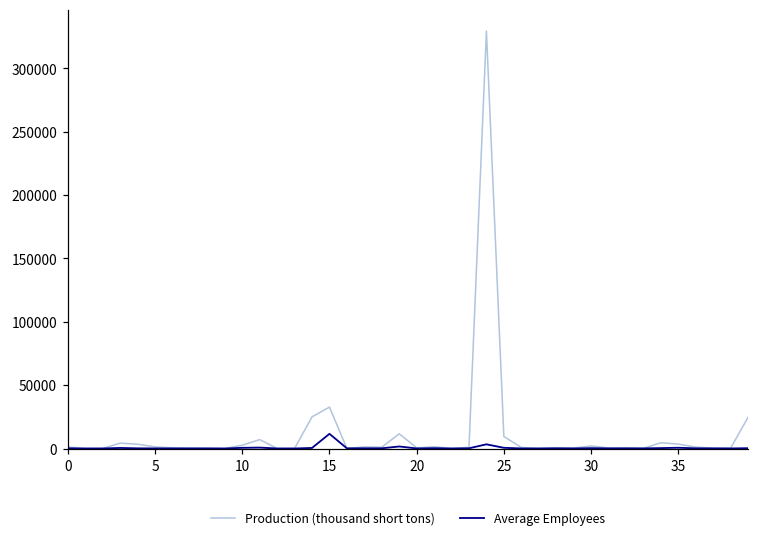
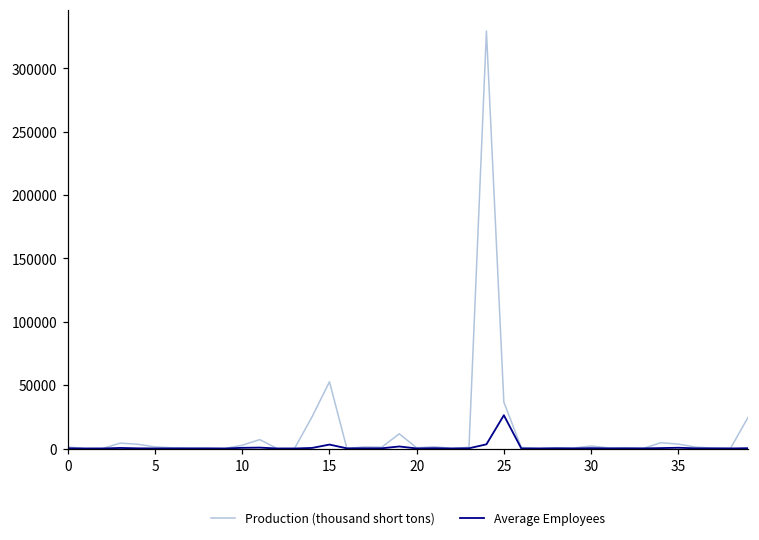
  {
    "Production (thousand short tons)": {
-     "15": 33000,
-     "25": 9000,
+     "15": 53000,
+     "25": 37000,
      "35": 3000
    },
    "Average Employees": {
-     "15": 12000,
-     "25": 1000,
+     "15": 3000,
+     "25": 26000,
      "35": 1000
    }
  }
